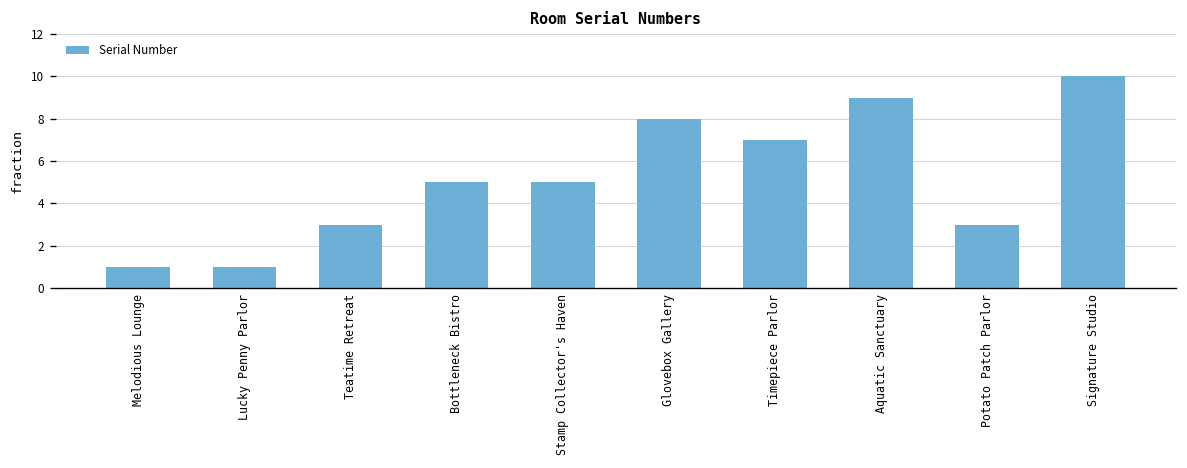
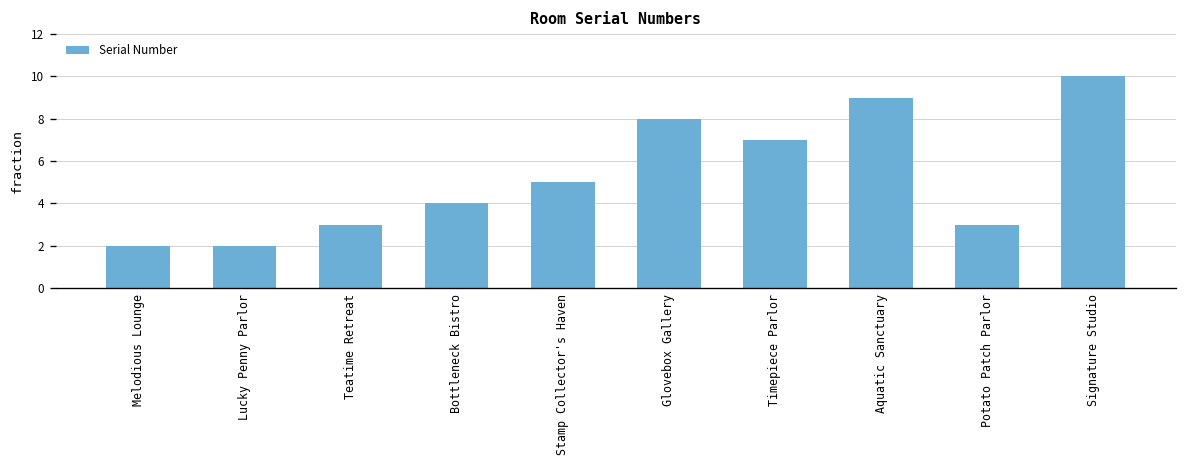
  {
-   "Melodious Lounge": 1,
-   "Lucky Penny Parlor": 1,
+   "Melodious Lounge": 2,
+   "Lucky Penny Parlor": 2,
    "Teatime Retreat": 3,
-   "Bottleneck Bistro": 5,
+   "Bottleneck Bistro": 4,
    "Stamp Collector's Haven": 5,
    "Glovebox Gallery": 8,
    "Timepiece Parlor": 7,
    "Aquatic Sanctuary": 9,
    "Potato Patch Parlor": 3,
    "Signature Studio": 10
  }
